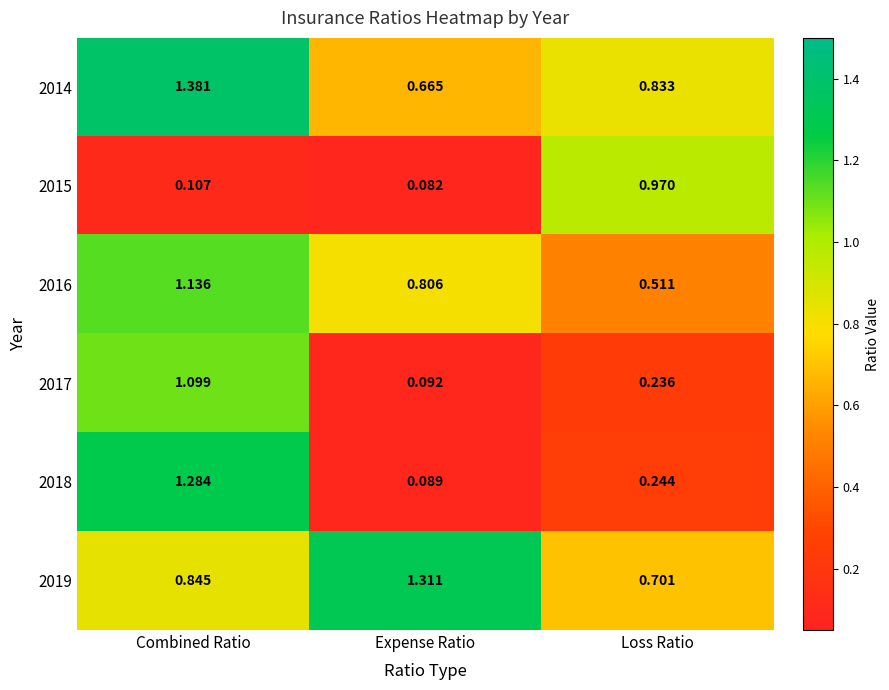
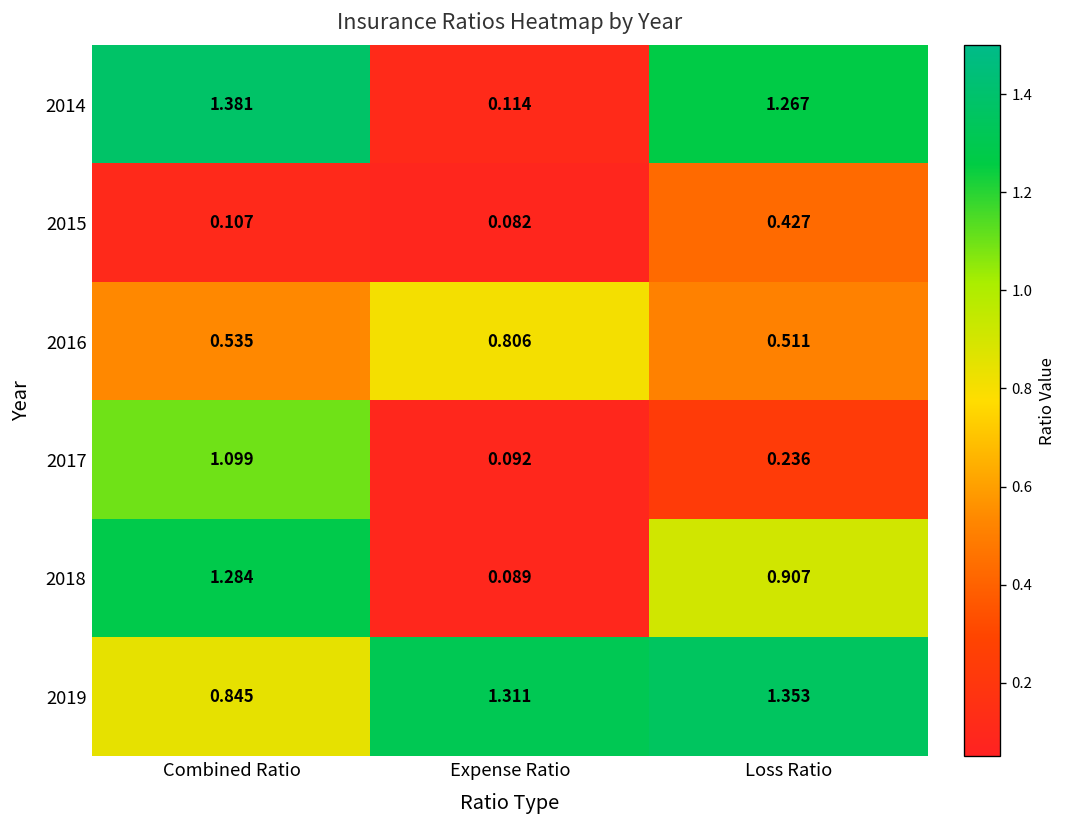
  {
    "2014": {
      "Combined Ratio": 1.381,
-     "Expense Ratio": 0.665,
-     "Loss Ratio": 0.833
+     "Expense Ratio": 0.114,
+     "Loss Ratio": 1.267
    },
    "2015": {
      "Combined Ratio": 0.107,
      "Expense Ratio": 0.082,
-     "Loss Ratio": 0.970
+     "Loss Ratio": 0.427
    },
    "2016": {
-     "Combined Ratio": 1.136,
+     "Combined Ratio": 0.535,
      "Expense Ratio": 0.806,
      "Loss Ratio": 0.511
    },
    "2017": {
      "Combined Ratio": 1.099,
      "Expense Ratio": 0.092,
      "Loss Ratio": 0.236
    },
    "2018": {
      "Combined Ratio": 1.284,
      "Expense Ratio": 0.089,
-     "Loss Ratio": 0.244
+     "Loss Ratio": 0.907
    },
    "2019": {
      "Combined Ratio": 0.845,
      "Expense Ratio": 1.311,
-     "Loss Ratio": 0.701
+     "Loss Ratio": 1.353
    }
  }
